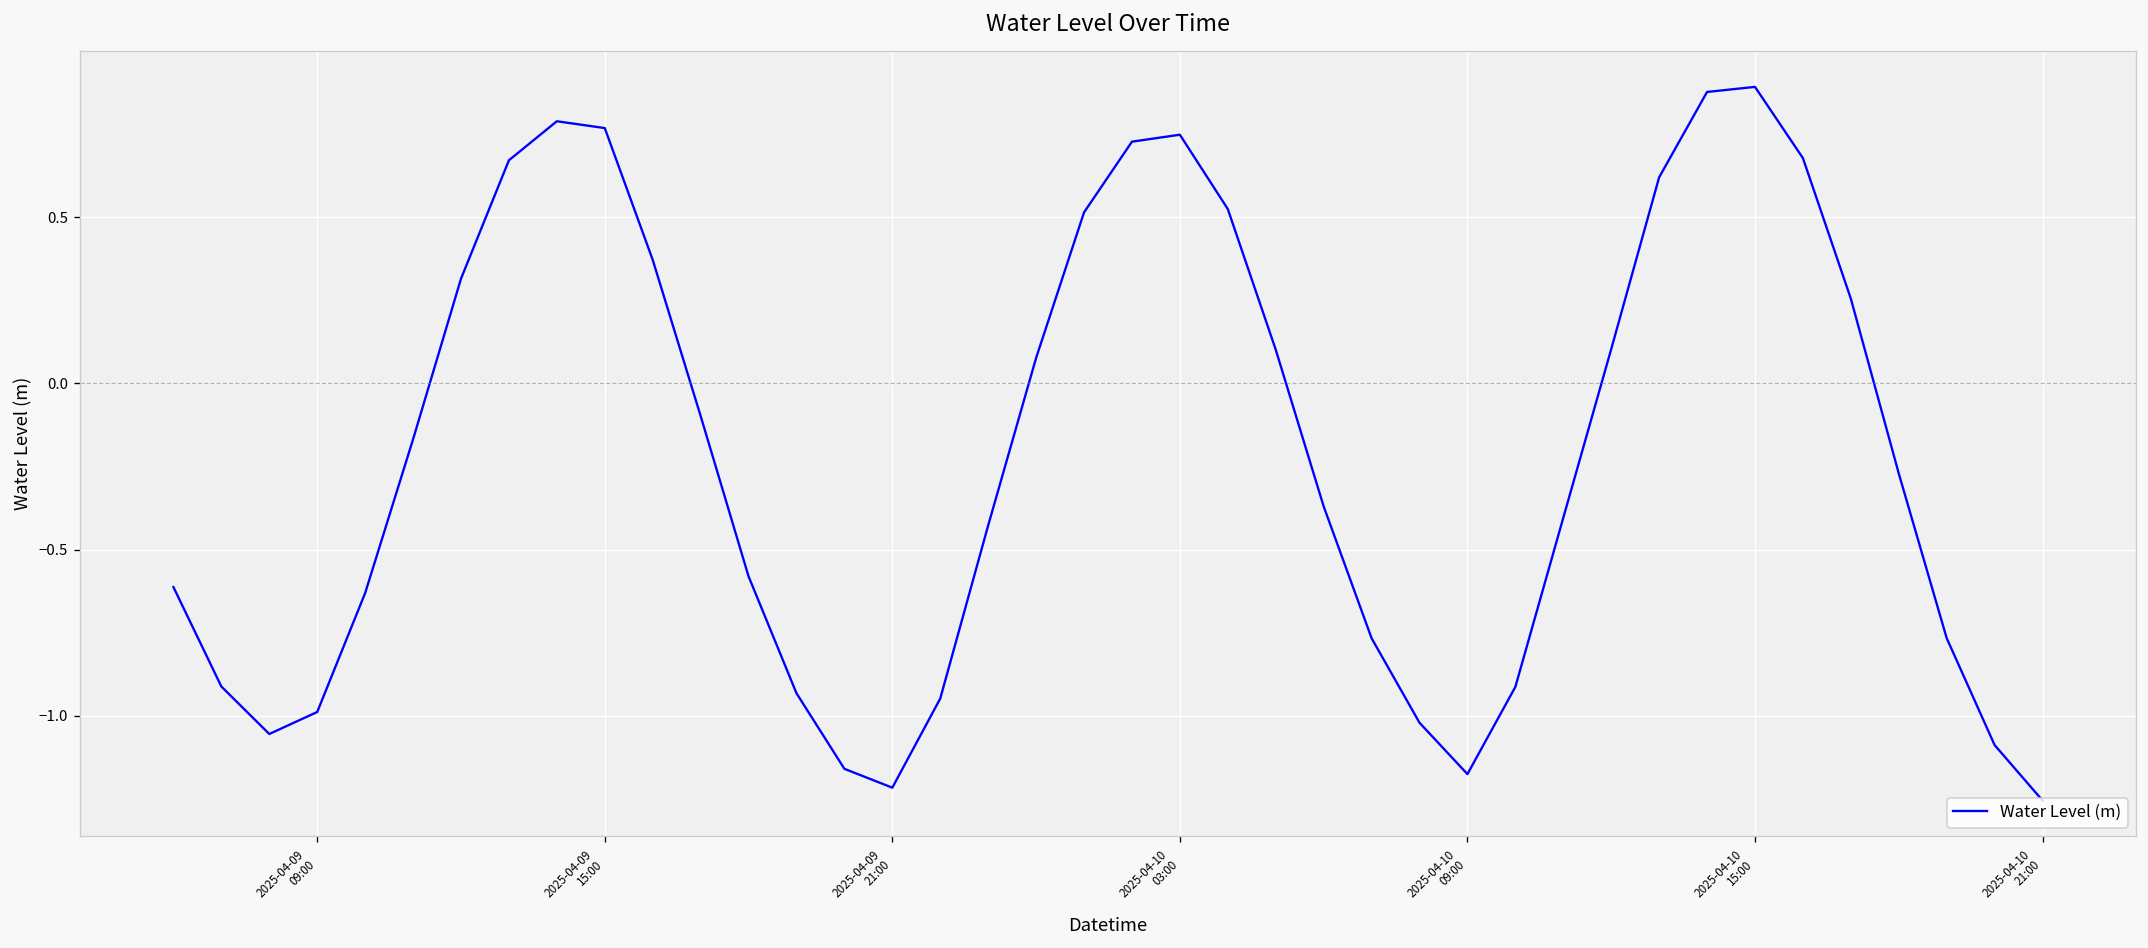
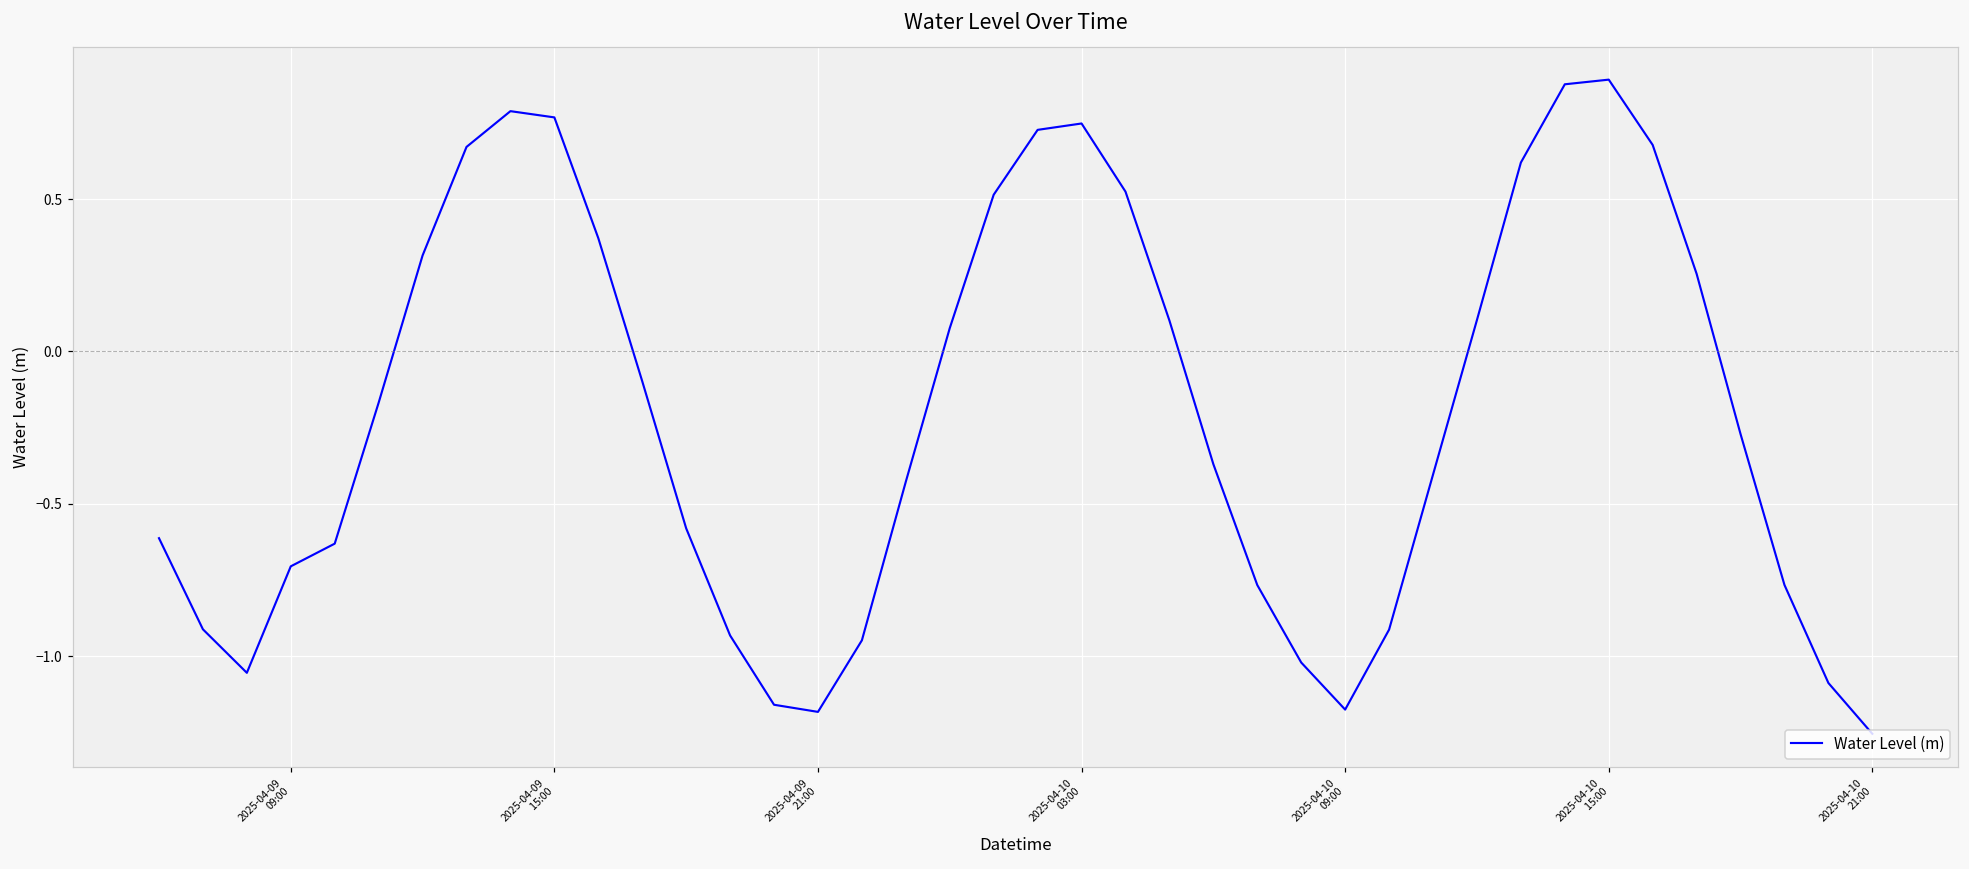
  {
-   "2025-04-09 09:00": -0.99,
+   "2025-04-09 09:00": -0.71,
    "2025-04-09 15:00": 0.77,
-   "2025-04-09 21:00": -1.22,
+   "2025-04-09 21:00": -1.18,
    "2025-04-10 03:00": 0.75,
    "2025-04-10 09:00": -1.18,
    "2025-04-10 15:00": 0.89
  }
